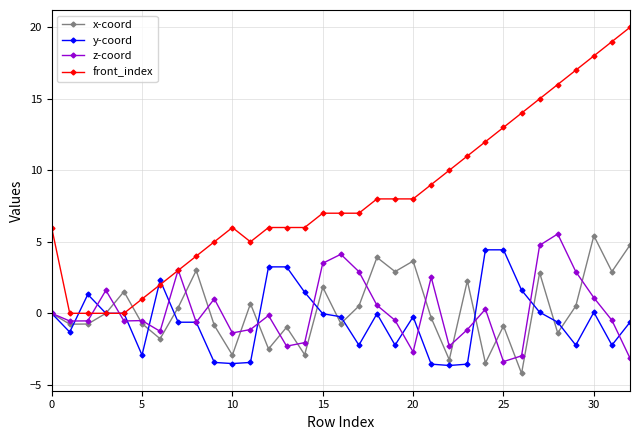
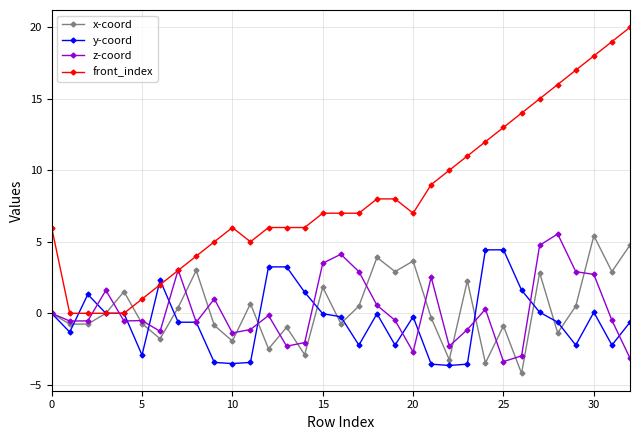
  {
    "x-coord": {
      "5": -0.7,
-     "10": -2.9,
+     "10": -1.9,
      "15": 1.8,
      "20": 3.7,
      "25": -0.9,
      "30": 5.4
    },
    "y-coord": {
      "5": -2.9,
      "10": -3.5,
      "15": 0.0,
      "20": -0.2,
      "25": 4.4,
      "30": 0.1
    },
    "z-coord": {
      "5": -0.5,
      "10": -1.4,
      "15": 3.5,
      "20": -2.7,
      "25": -3.4,
-     "30": 1.1
+     "30": 2.7
    },
    "front_index": {
      "0": 6,
      "5": 1,
      "10": 6,
      "15": 7,
-     "20": 8,
+     "20": 7,
      "25": 13,
      "30": 18
    }
  }
